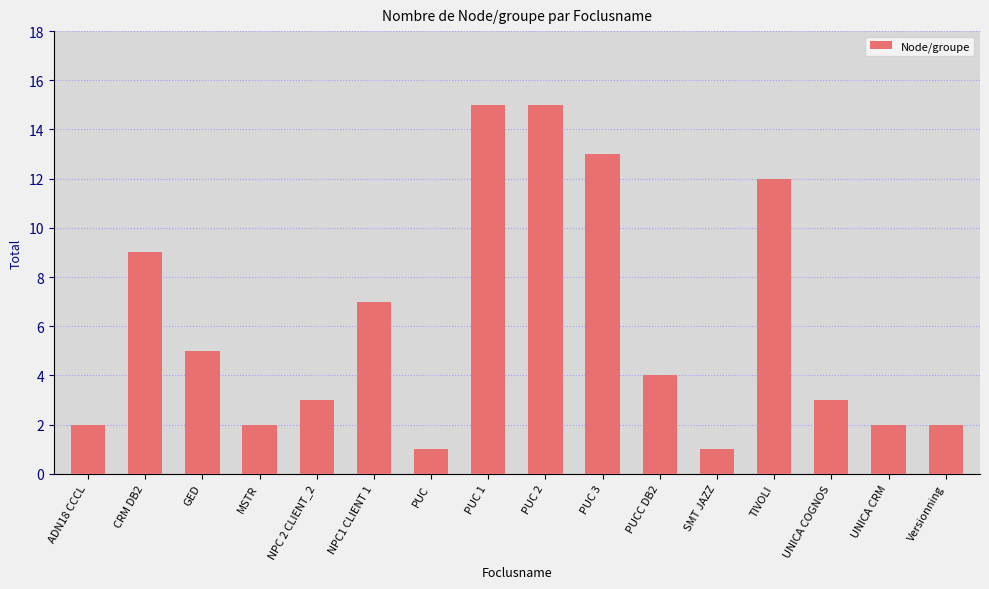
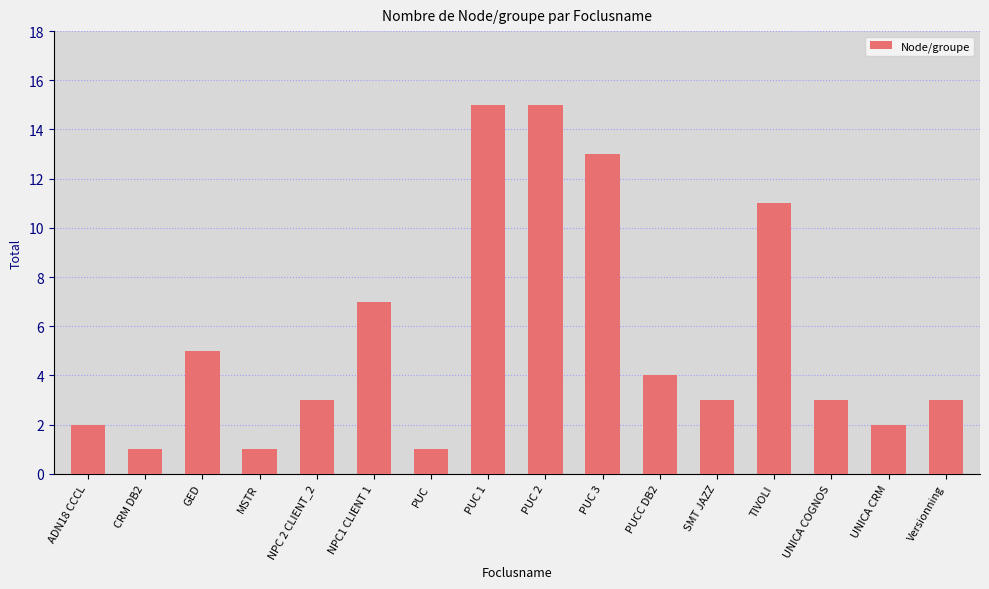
  {
    "ADN18 CCCL": 2,
-   "CRM DB2": 9,
+   "CRM DB2": 1,
    "GED": 5,
-   "MSTR": 2,
+   "MSTR": 1,
    "NPC 2 CLIENT_2": 3,
    "NPC1 CLIENT 1": 7,
    "PUC": 1,
    "PUC 1": 15,
    "PUC 2": 15,
    "PUC 3": 13,
    "PUCC DB2": 4,
-   "SMT JAZZ": 1,
-   "TIVOLI": 12,
+   "SMT JAZZ": 3,
+   "TIVOLI": 11,
    "UNICA COGNOS": 3,
    "UNICA CRM": 2,
-   "Versionning": 2
+   "Versionning": 3
  }
